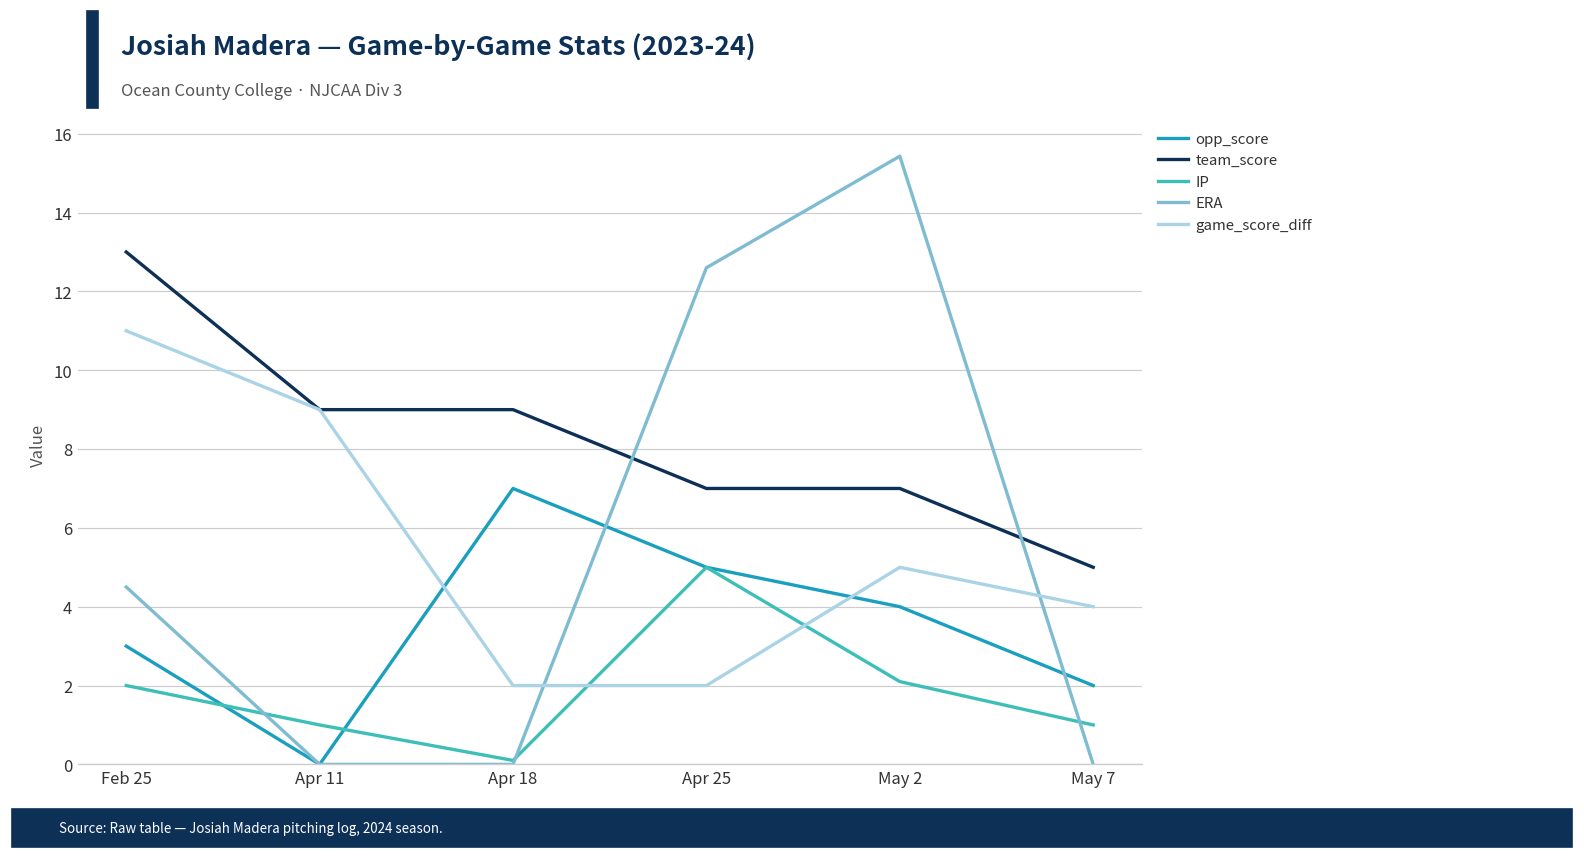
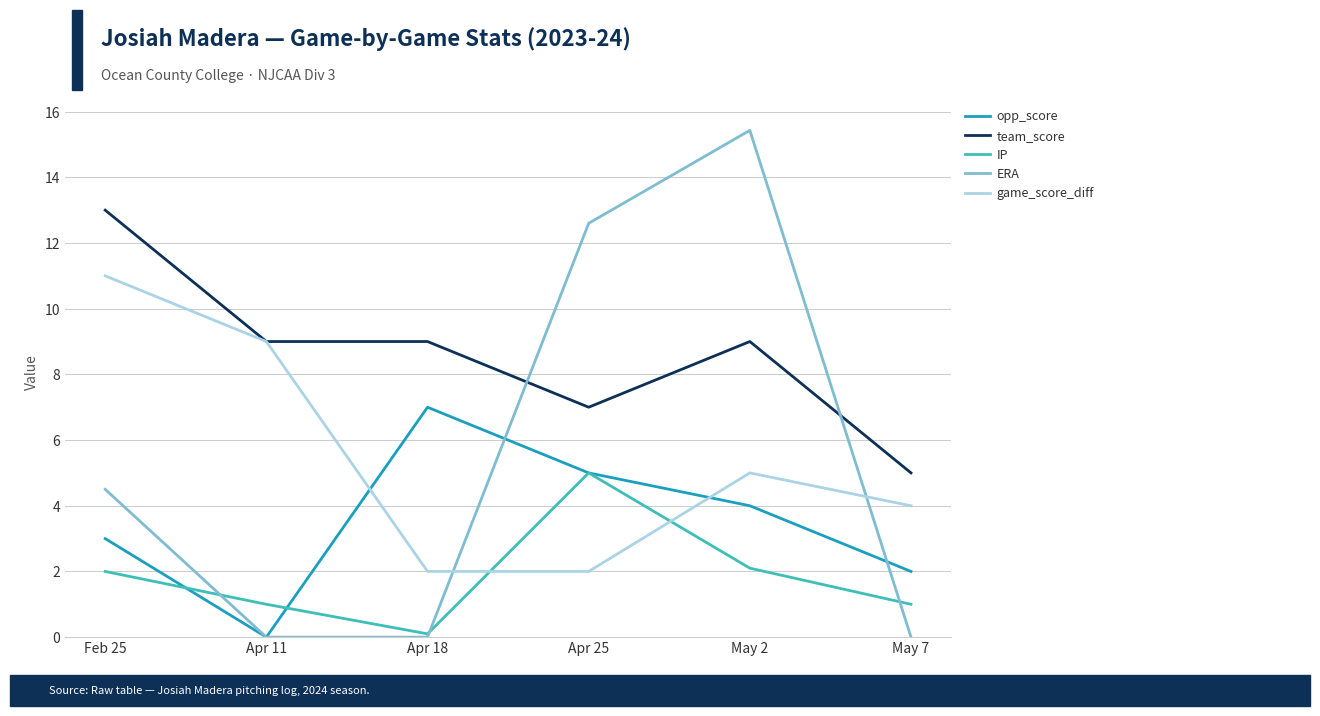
  {
    "team_score": {
      "Feb 25": 13,
      "Apr 18": 9,
      "Apr 25": 7,
-     "May 2": 7,
+     "May 2": 9,
      "May 7": 5
    }
  }
